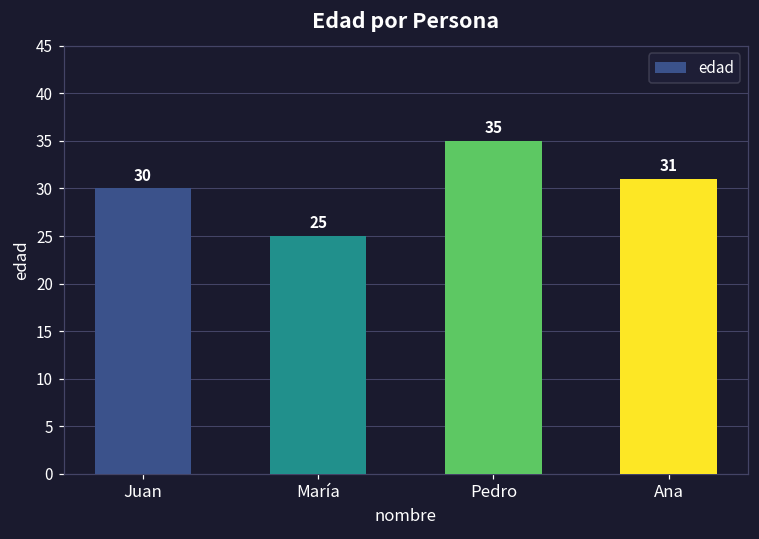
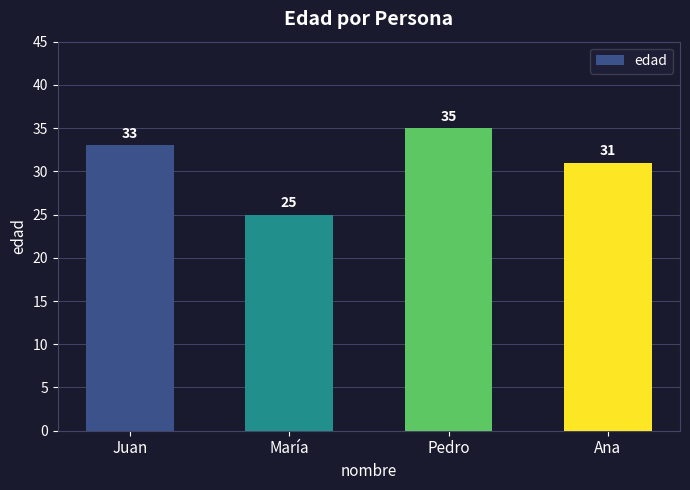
  {
-   "Juan": 30,
+   "Juan": 33,
    "María": 25,
    "Pedro": 35,
    "Ana": 31
  }
